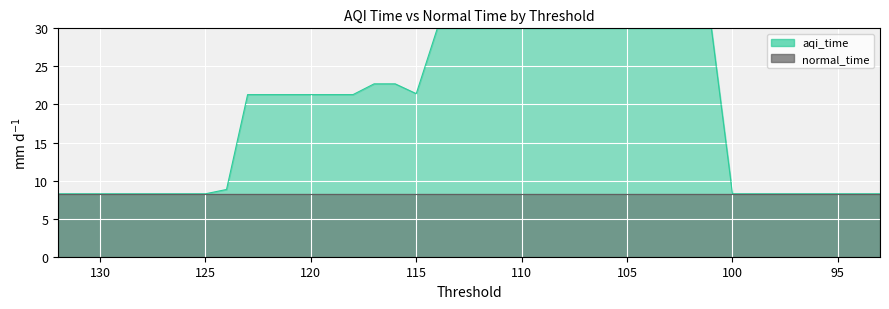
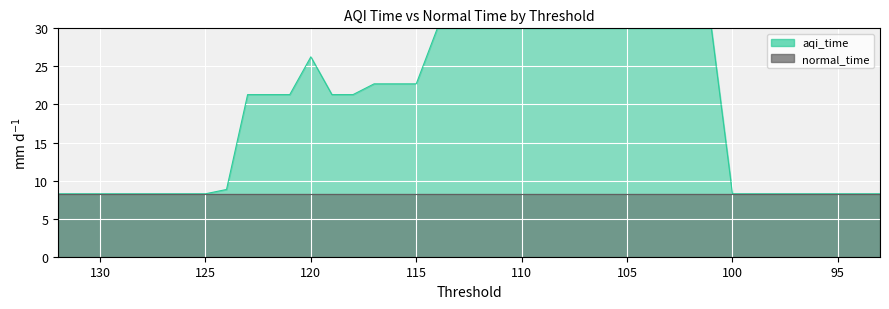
  {
    "aqi_time": {
-     "120": 21,
-     "115": 21,
+     "120": 26,
+     "115": 23,
      "110": 30,
      "105": 30
    },
    "normal_time": {
      "120": 8,
      "115": 8,
      "110": 8,
      "105": 8
    }
  }
